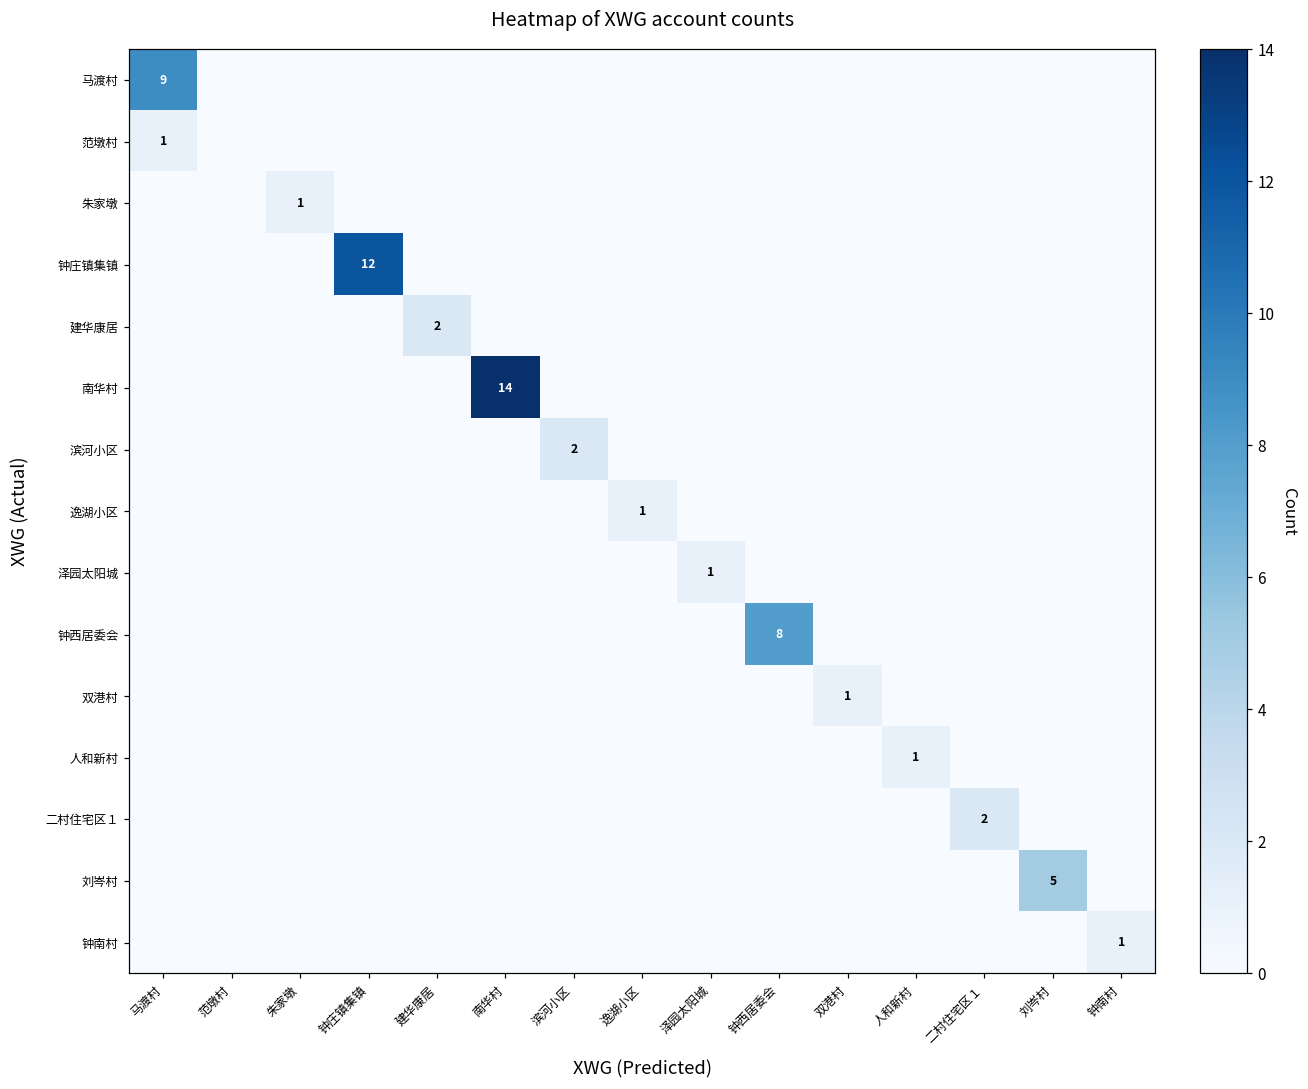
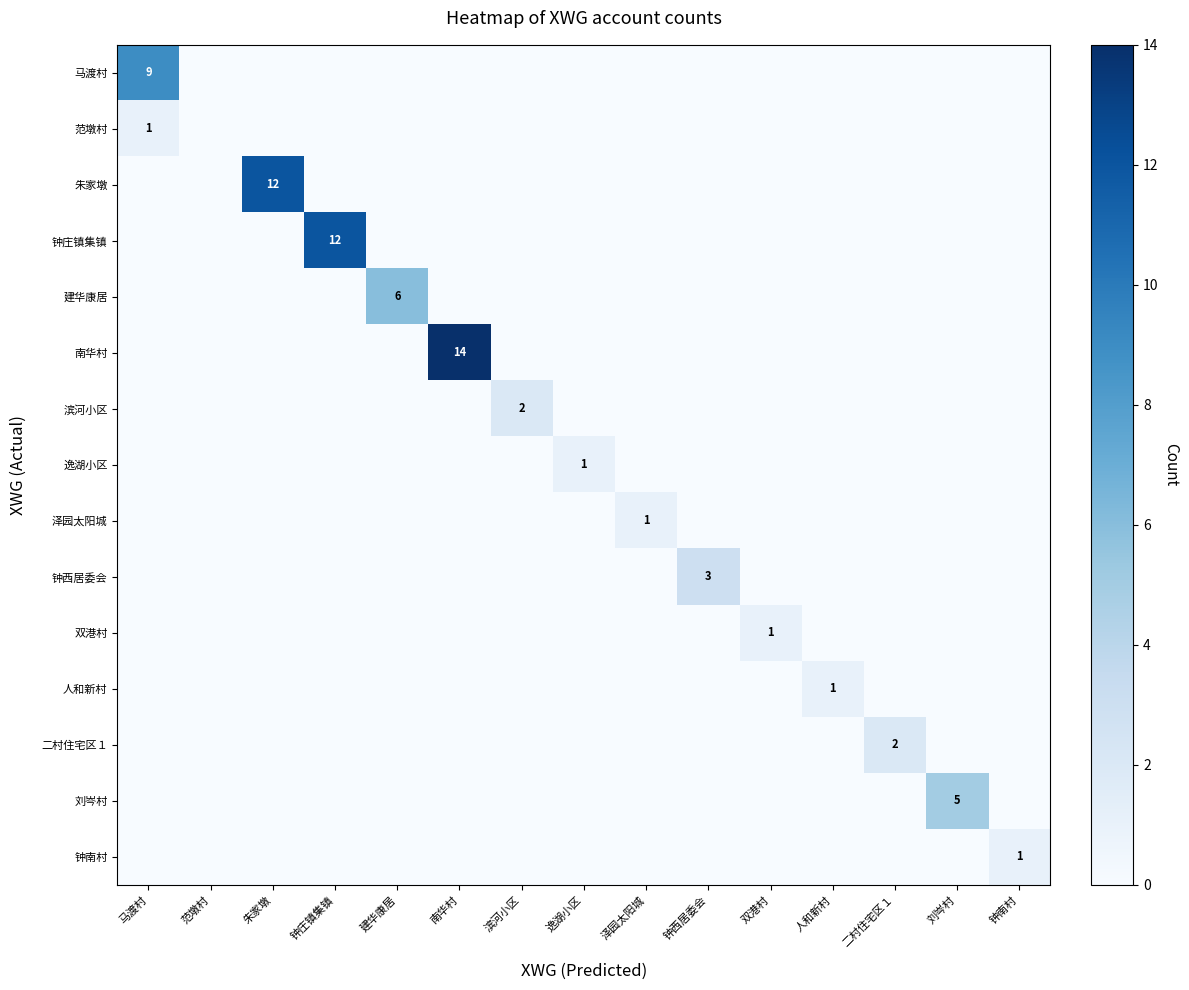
  {
    "马渡村": {
      "马渡村": 9
    },
    "范墩村": {
      "马渡村": 1
    },
    "朱家墩": {
-     "朱家墩": 1
+     "朱家墩": 12
    },
    "钟庄镇集镇": {
      "钟庄镇集镇": 12
    },
    "建华康居": {
-     "建华康居": 2
+     "建华康居": 6
    },
    "南华村": {
      "南华村": 14
    },
    "滨河小区": {
      "滨河小区": 2
    },
    "逸湖小区": {
      "逸湖小区": 1
    },
    "泽园太阳城": {
      "泽园太阳城": 1
    },
    "钟西居委会": {
-     "钟西居委会": 8
+     "钟西居委会": 3
    },
    "双港村": {
      "双港村": 1
    },
    "人和新村": {
      "人和新村": 1
    },
    "二村住宅区１": {
      "二村住宅区１": 2
    },
    "刘岑村": {
      "刘岑村": 5
    },
    "钟南村": {
      "钟南村": 1
    }
  }
